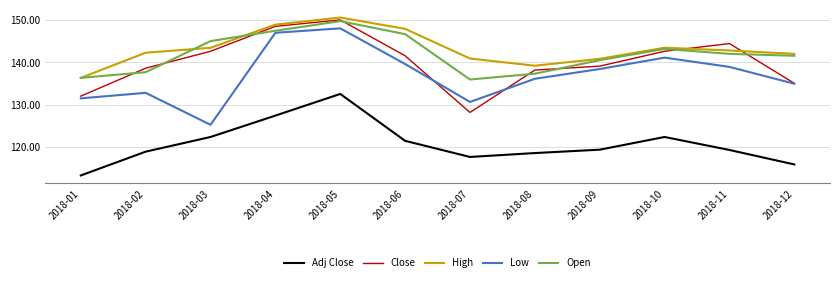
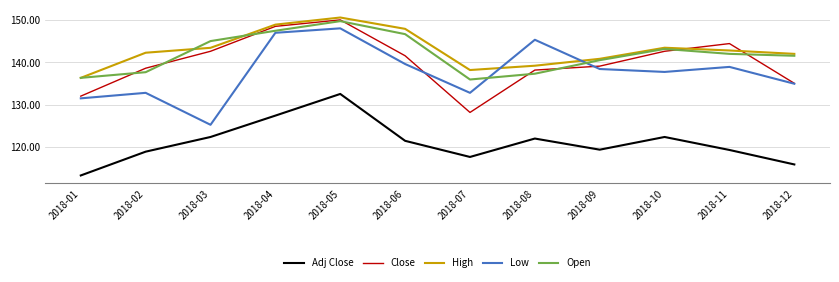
  {
    "Adj Close": {
      "2018-01": 113,
      "2018-02": 119,
      "2018-03": 122,
      "2018-04": 127,
      "2018-05": 133,
      "2018-06": 121,
      "2018-07": 118,
-     "2018-08": 119,
+     "2018-08": 122,
      "2018-09": 119,
      "2018-10": 122,
      "2018-11": 119,
      "2018-12": 116
    },
    "Close": {
      "2018-02": 139,
      "2018-03": 143,
      "2018-06": 142,
      "2018-07": 128,
      "2018-08": 138,
      "2018-09": 139,
      "2018-11": 144
    },
    "High": {
      "2018-02": 142,
      "2018-03": 143,
      "2018-06": 148,
-     "2018-07": 141,
+     "2018-07": 138,
      "2018-08": 139,
      "2018-11": 143
    },
    "Low": {
      "2018-02": 133,
      "2018-03": 125,
      "2018-05": 148,
      "2018-06": 140,
-     "2018-07": 131,
-     "2018-08": 136,
+     "2018-07": 133,
+     "2018-08": 145,
      "2018-09": 138,
-     "2018-10": 141,
+     "2018-10": 138,
      "2018-11": 139
    },
    "Open": {
      "2018-02": 138,
      "2018-03": 145,
      "2018-06": 147,
      "2018-07": 136,
      "2018-08": 137,
      "2018-11": 142
    }
  }
